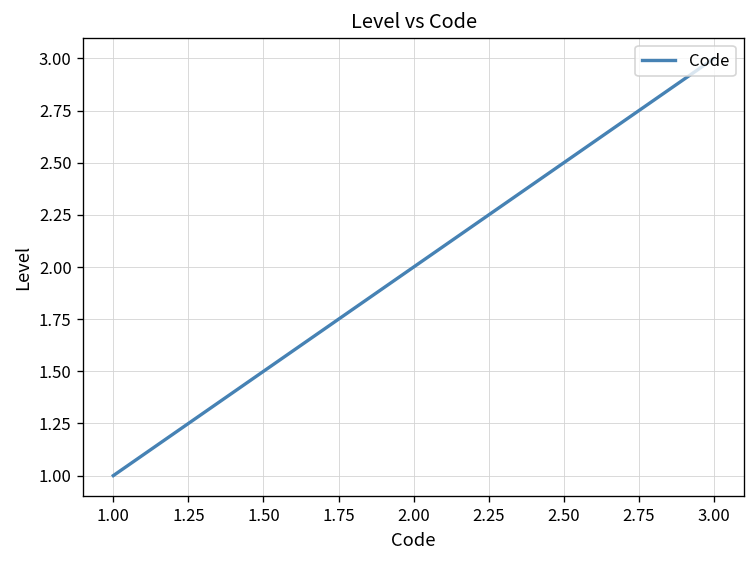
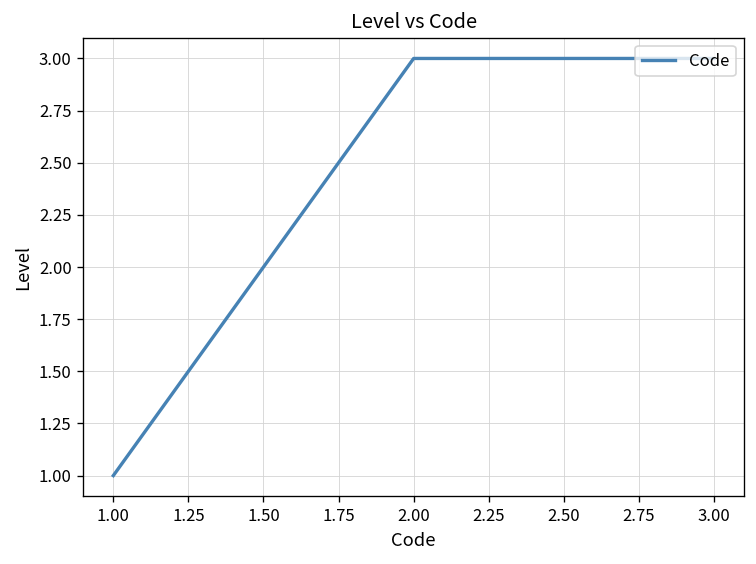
  {
    "1.00": 1,
-   "2.00": 2
+   "2.00": 3
  }
